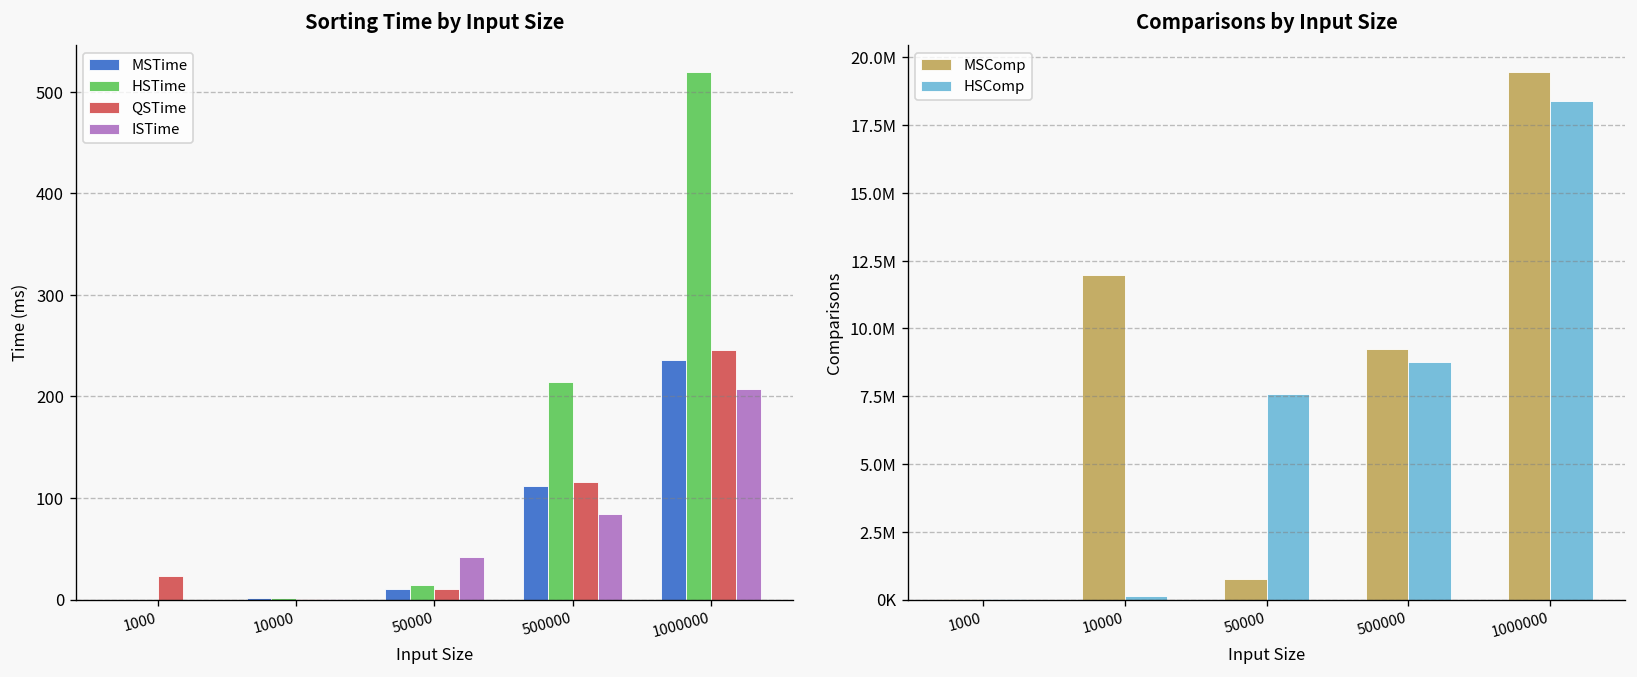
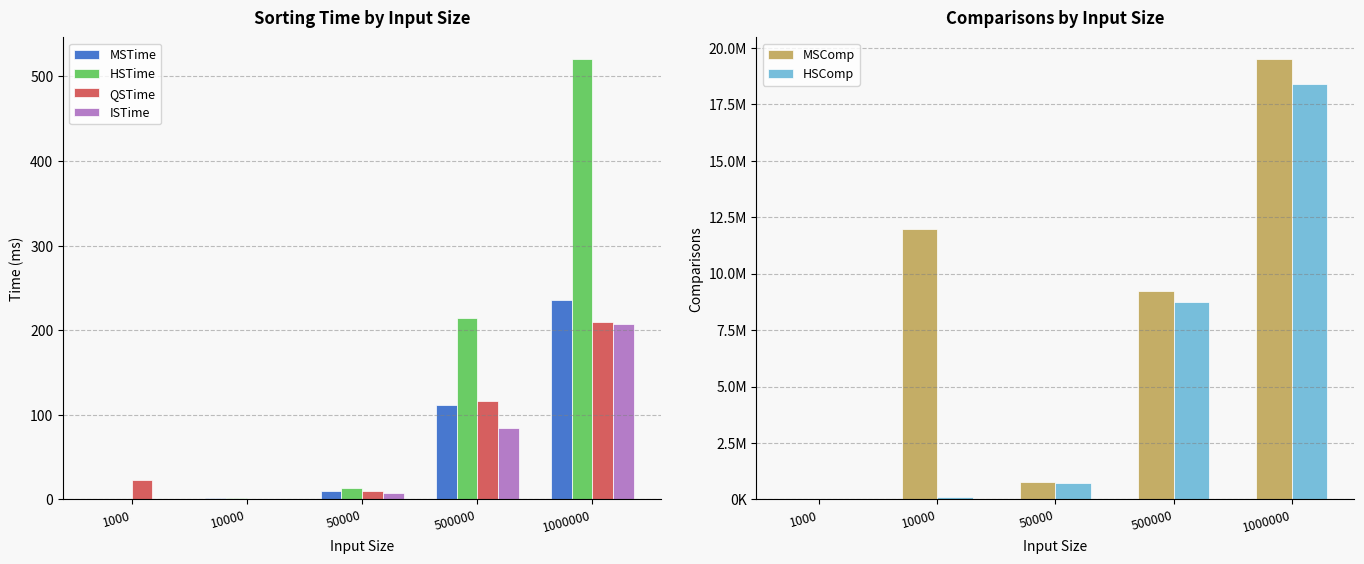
  {
    "Sorting Time by Input Size": {
      "MSTime": {
        "1000": 0,
        "50000": 10,
        "500000": 110,
        "1000000": 240
      },
      "HSTime": {
        "1000": 0,
        "50000": 10,
        "500000": 210,
        "1000000": 520
      },
      "QSTime": {
        "1000": 20,
        "50000": 10,
        "500000": 120,
-       "1000000": 250
+       "1000000": 210
      },
      "ISTime": {
        "1000": 0,
-       "50000": 40,
+       "50000": 10,
        "500000": 80,
        "1000000": 210
      }
    },
    "Comparisons by Input Size": {
      "MSComp": {
        "10000": 12000000,
        "50000": 800000,
        "500000": 9200000,
        "1000000": 19500000
      },
      "HSComp": {
        "10000": 100000,
-       "50000": 7600000,
+       "50000": 700000,
        "500000": 8800000,
        "1000000": 18400000
      }
    }
  }
